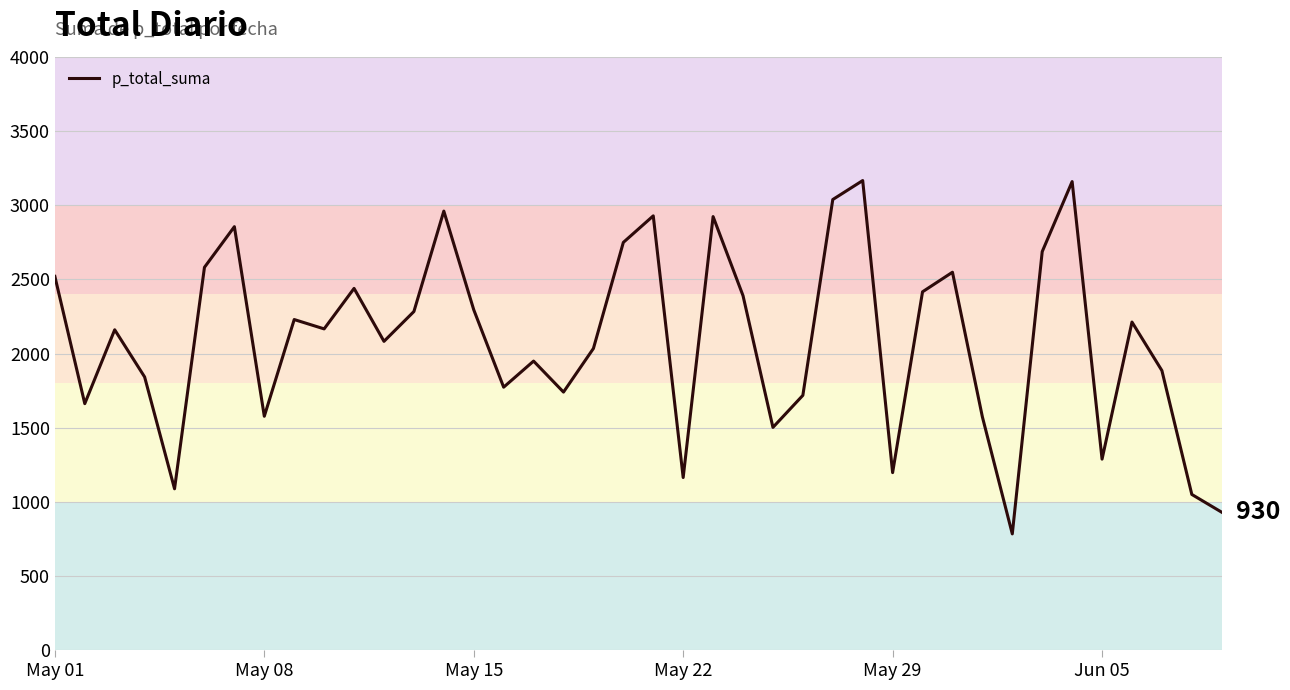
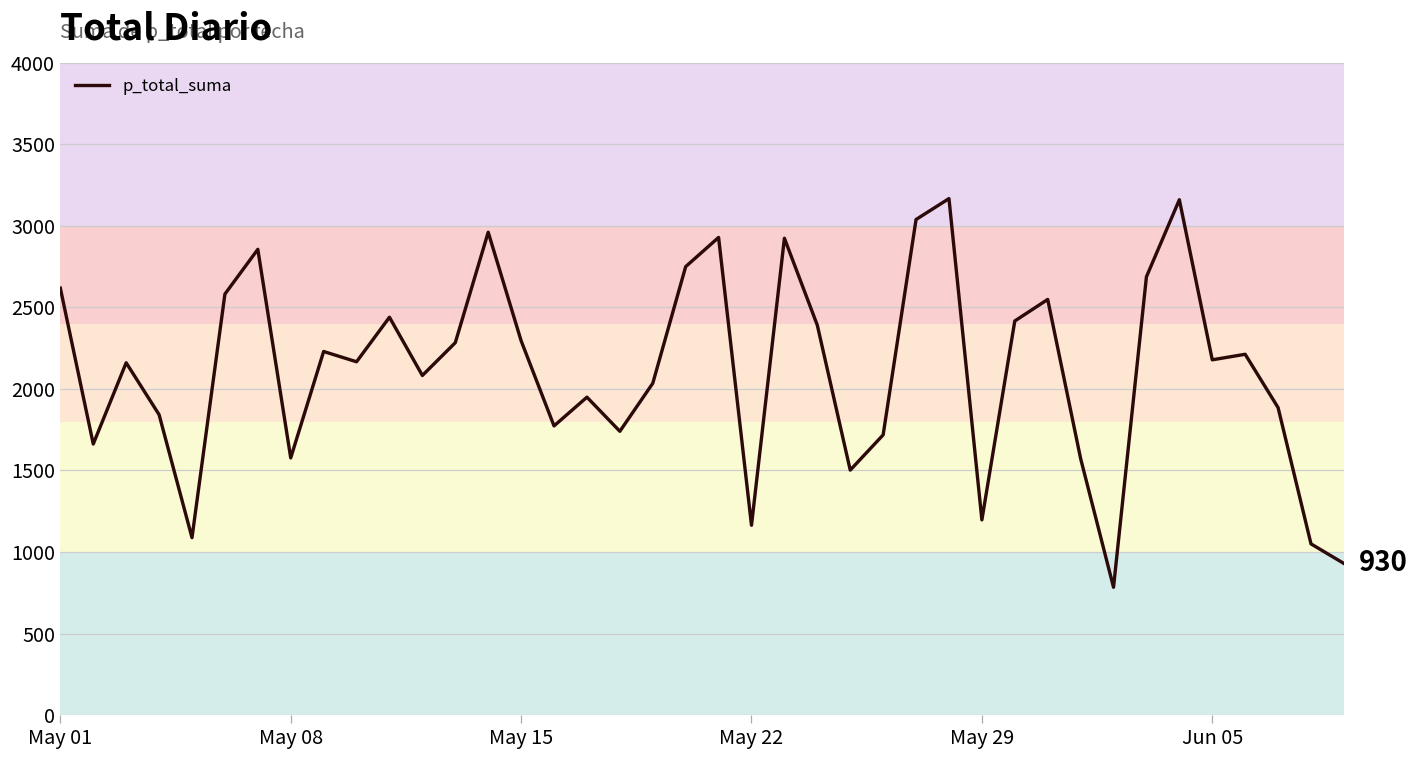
  {
-   "May 01": 2520,
+   "May 01": 2620,
    "May 08": 1580,
    "May 15": 2300,
    "May 22": 1160,
    "May 29": 1200,
-   "Jun 05": 1290
+   "Jun 05": 2180
  }
